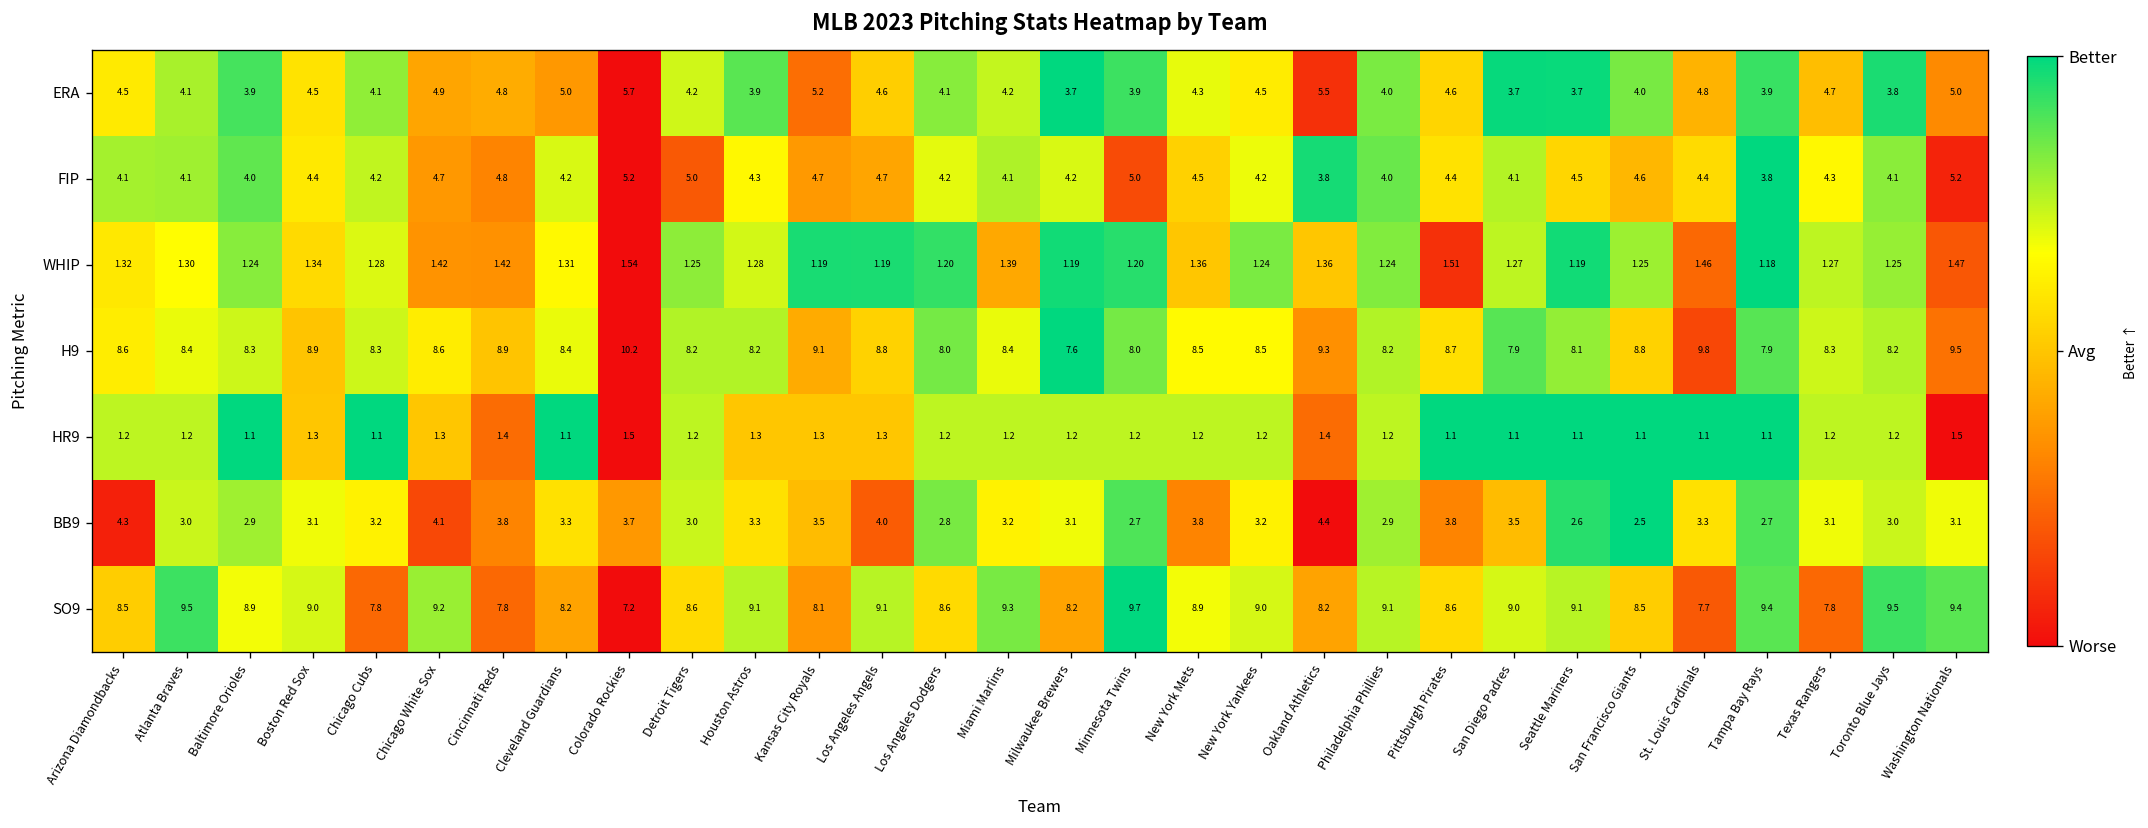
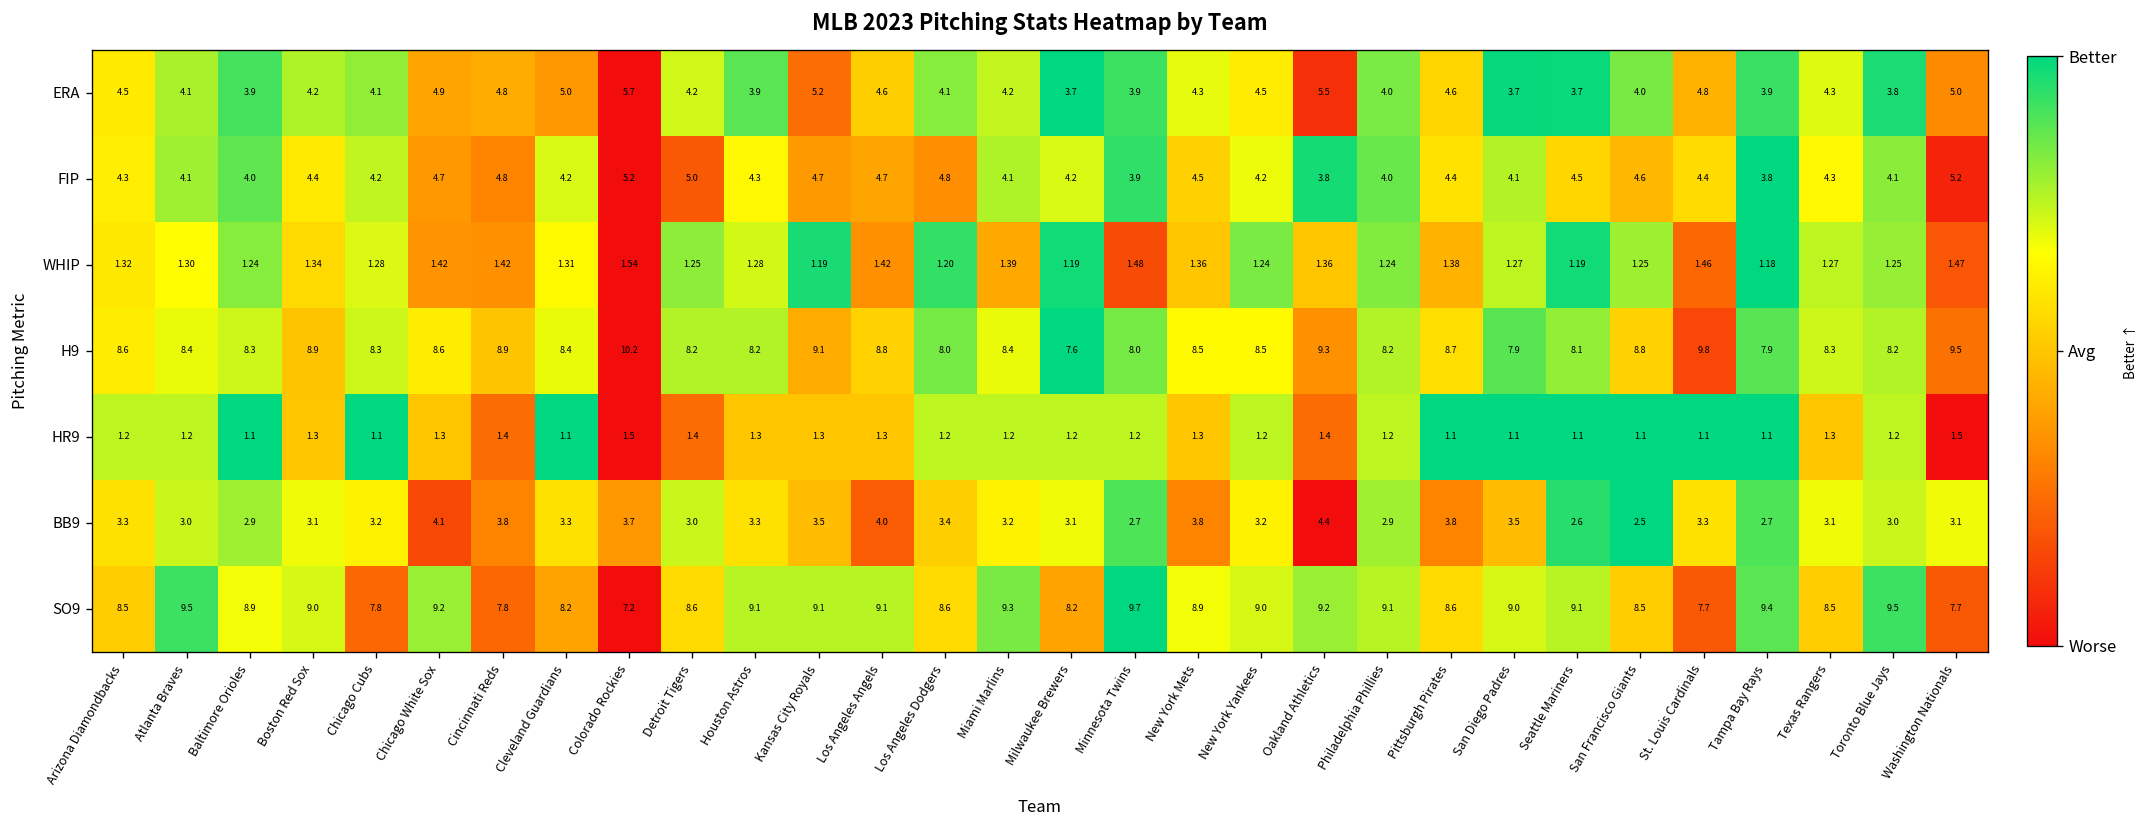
  {
    "ERA": {
      "Arizona Diamondbacks": 4.5,
      "Atlanta Braves": 4.1,
      "Baltimore Orioles": 3.9,
-     "Boston Red Sox": 4.5,
+     "Boston Red Sox": 4.2,
      "Chicago Cubs": 4.1,
      "Chicago White Sox": 4.9,
      "Cincinnati Reds": 4.8,
      "Cleveland Guardians": 5.0,
      "Colorado Rockies": 5.7,
      "Detroit Tigers": 4.2,
      "Houston Astros": 3.9,
      "Kansas City Royals": 5.2,
      "Los Angeles Angels": 4.6,
      "Los Angeles Dodgers": 4.1,
      "Miami Marlins": 4.2,
      "Milwaukee Brewers": 3.7,
      "Minnesota Twins": 3.9,
      "New York Mets": 4.3,
      "New York Yankees": 4.5,
      "Oakland Athletics": 5.5,
      "Philadelphia Phillies": 4.0,
      "Pittsburgh Pirates": 4.6,
      "San Diego Padres": 3.7,
      "Seattle Mariners": 3.7,
      "San Francisco Giants": 4.0,
      "St. Louis Cardinals": 4.8,
      "Tampa Bay Rays": 3.9,
-     "Texas Rangers": 4.7,
+     "Texas Rangers": 4.3,
      "Toronto Blue Jays": 3.8,
      "Washington Nationals": 5.0
    },
    "FIP": {
-     "Arizona Diamondbacks": 4.1,
+     "Arizona Diamondbacks": 4.3,
      "Atlanta Braves": 4.1,
      "Baltimore Orioles": 4.0,
      "Boston Red Sox": 4.4,
      "Chicago Cubs": 4.2,
      "Chicago White Sox": 4.7,
      "Cincinnati Reds": 4.8,
      "Cleveland Guardians": 4.2,
      "Colorado Rockies": 5.2,
      "Detroit Tigers": 5.0,
      "Houston Astros": 4.3,
      "Kansas City Royals": 4.7,
      "Los Angeles Angels": 4.7,
-     "Los Angeles Dodgers": 4.2,
+     "Los Angeles Dodgers": 4.8,
      "Miami Marlins": 4.1,
      "Milwaukee Brewers": 4.2,
-     "Minnesota Twins": 5.0,
+     "Minnesota Twins": 3.9,
      "New York Mets": 4.5,
      "New York Yankees": 4.2,
      "Oakland Athletics": 3.8,
      "Philadelphia Phillies": 4.0,
      "Pittsburgh Pirates": 4.4,
      "San Diego Padres": 4.1,
      "Seattle Mariners": 4.5,
      "San Francisco Giants": 4.6,
      "St. Louis Cardinals": 4.4,
      "Tampa Bay Rays": 3.8,
      "Texas Rangers": 4.3,
      "Toronto Blue Jays": 4.1,
      "Washington Nationals": 5.2
    },
    "WHIP": {
      "Arizona Diamondbacks": 1.32,
      "Atlanta Braves": 1.30,
      "Baltimore Orioles": 1.24,
      "Boston Red Sox": 1.34,
      "Chicago Cubs": 1.28,
      "Chicago White Sox": 1.42,
      "Cincinnati Reds": 1.42,
      "Cleveland Guardians": 1.31,
      "Colorado Rockies": 1.54,
      "Detroit Tigers": 1.25,
      "Houston Astros": 1.28,
      "Kansas City Royals": 1.19,
-     "Los Angeles Angels": 1.19,
+     "Los Angeles Angels": 1.42,
      "Los Angeles Dodgers": 1.20,
      "Miami Marlins": 1.39,
      "Milwaukee Brewers": 1.19,
-     "Minnesota Twins": 1.20,
+     "Minnesota Twins": 1.48,
      "New York Mets": 1.36,
      "New York Yankees": 1.24,
      "Oakland Athletics": 1.36,
      "Philadelphia Phillies": 1.24,
-     "Pittsburgh Pirates": 1.51,
+     "Pittsburgh Pirates": 1.38,
      "San Diego Padres": 1.27,
      "Seattle Mariners": 1.19,
      "San Francisco Giants": 1.25,
      "St. Louis Cardinals": 1.46,
      "Tampa Bay Rays": 1.18,
      "Texas Rangers": 1.27,
      "Toronto Blue Jays": 1.25,
      "Washington Nationals": 1.47
    },
    "HR9": {
      "Arizona Diamondbacks": 1.2,
      "Atlanta Braves": 1.2,
      "Baltimore Orioles": 1.1,
      "Boston Red Sox": 1.3,
      "Chicago Cubs": 1.1,
      "Chicago White Sox": 1.3,
      "Cincinnati Reds": 1.4,
      "Cleveland Guardians": 1.1,
      "Colorado Rockies": 1.5,
-     "Detroit Tigers": 1.2,
+     "Detroit Tigers": 1.4,
      "Houston Astros": 1.3,
      "Kansas City Royals": 1.3,
      "Los Angeles Angels": 1.3,
      "Los Angeles Dodgers": 1.2,
      "Miami Marlins": 1.2,
      "Milwaukee Brewers": 1.2,
      "Minnesota Twins": 1.2,
-     "New York Mets": 1.2,
+     "New York Mets": 1.3,
      "New York Yankees": 1.2,
      "Oakland Athletics": 1.4,
      "Philadelphia Phillies": 1.2,
      "Pittsburgh Pirates": 1.1,
      "San Diego Padres": 1.1,
      "Seattle Mariners": 1.1,
      "San Francisco Giants": 1.1,
      "St. Louis Cardinals": 1.1,
      "Tampa Bay Rays": 1.1,
-     "Texas Rangers": 1.2,
+     "Texas Rangers": 1.3,
      "Toronto Blue Jays": 1.2,
      "Washington Nationals": 1.5
    },
    "BB9": {
-     "Arizona Diamondbacks": 4.3,
+     "Arizona Diamondbacks": 3.3,
      "Atlanta Braves": 3.0,
      "Baltimore Orioles": 2.9,
      "Boston Red Sox": 3.1,
      "Chicago Cubs": 3.2,
      "Chicago White Sox": 4.1,
      "Cincinnati Reds": 3.8,
      "Cleveland Guardians": 3.3,
      "Colorado Rockies": 3.7,
      "Detroit Tigers": 3.0,
      "Houston Astros": 3.3,
      "Kansas City Royals": 3.5,
      "Los Angeles Angels": 4.0,
-     "Los Angeles Dodgers": 2.8,
+     "Los Angeles Dodgers": 3.4,
      "Miami Marlins": 3.2,
      "Milwaukee Brewers": 3.1,
      "Minnesota Twins": 2.7,
      "New York Mets": 3.8,
      "New York Yankees": 3.2,
      "Oakland Athletics": 4.4,
      "Philadelphia Phillies": 2.9,
      "Pittsburgh Pirates": 3.8,
      "San Diego Padres": 3.5,
      "Seattle Mariners": 2.6,
      "San Francisco Giants": 2.5,
      "St. Louis Cardinals": 3.3,
      "Tampa Bay Rays": 2.7,
      "Texas Rangers": 3.1,
      "Toronto Blue Jays": 3.0,
      "Washington Nationals": 3.1
    },
    "SO9": {
      "Arizona Diamondbacks": 8.5,
      "Atlanta Braves": 9.5,
      "Baltimore Orioles": 8.9,
      "Boston Red Sox": 9.0,
      "Chicago Cubs": 7.8,
      "Chicago White Sox": 9.2,
      "Cincinnati Reds": 7.8,
      "Cleveland Guardians": 8.2,
      "Colorado Rockies": 7.2,
      "Detroit Tigers": 8.6,
      "Houston Astros": 9.1,
-     "Kansas City Royals": 8.1,
+     "Kansas City Royals": 9.1,
      "Los Angeles Angels": 9.1,
      "Los Angeles Dodgers": 8.6,
      "Miami Marlins": 9.3,
      "Milwaukee Brewers": 8.2,
      "Minnesota Twins": 9.7,
      "New York Mets": 8.9,
      "New York Yankees": 9.0,
-     "Oakland Athletics": 8.2,
+     "Oakland Athletics": 9.2,
      "Philadelphia Phillies": 9.1,
      "Pittsburgh Pirates": 8.6,
      "San Diego Padres": 9.0,
      "Seattle Mariners": 9.1,
      "San Francisco Giants": 8.5,
      "St. Louis Cardinals": 7.7,
      "Tampa Bay Rays": 9.4,
-     "Texas Rangers": 7.8,
+     "Texas Rangers": 8.5,
      "Toronto Blue Jays": 9.5,
-     "Washington Nationals": 9.4
+     "Washington Nationals": 7.7
    }
  }
